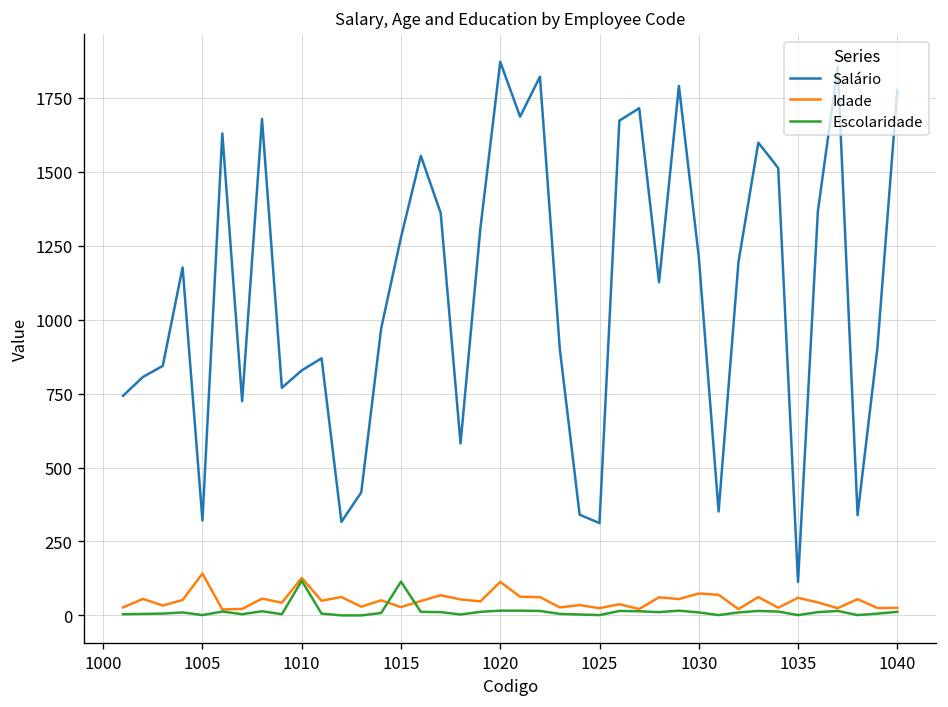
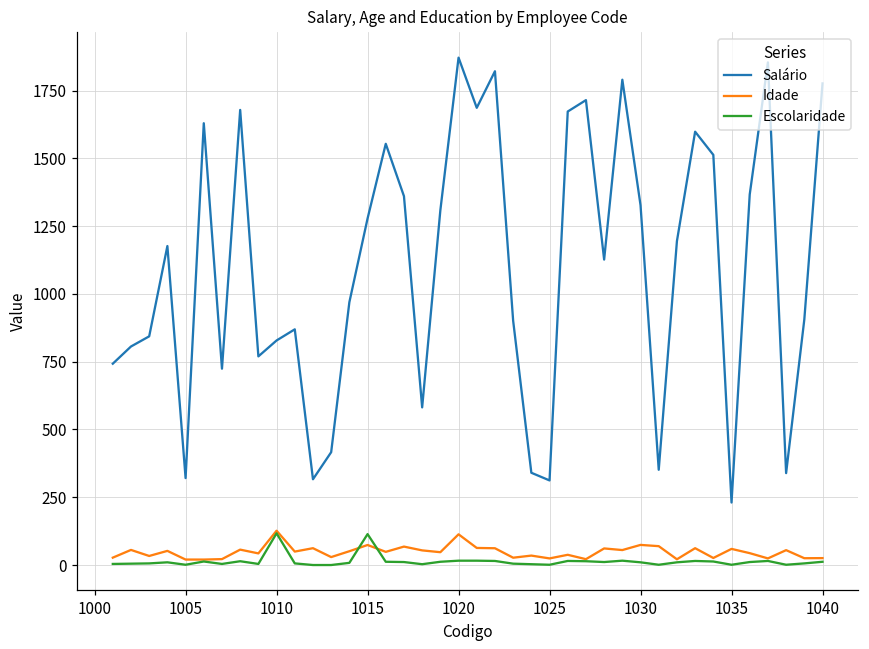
  {
    "Salário": {
      "1005": 320,
      "1010": 830,
      "1015": 1280,
      "1020": 1870,
      "1025": 310,
-     "1030": 1210,
-     "1035": 110
+     "1030": 1330,
+     "1035": 230
    },
    "Idade": {
-     "1005": 140,
-     "1015": 30,
+     "1005": 20,
+     "1015": 70,
      "1020": 110,
      "1025": 20,
      "1030": 70,
      "1035": 60,
      "1040": 30
    },
    "Escolaridade": {
      "1005": 0,
      "1015": 110,
      "1020": 20,
      "1025": 0,
      "1030": 10,
      "1035": 0,
      "1040": 10
    }
  }
